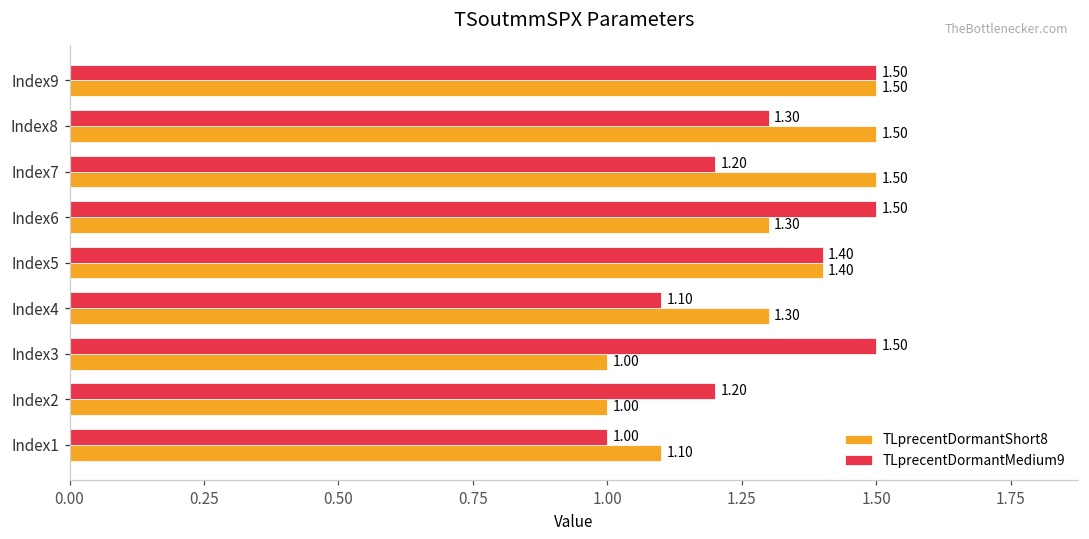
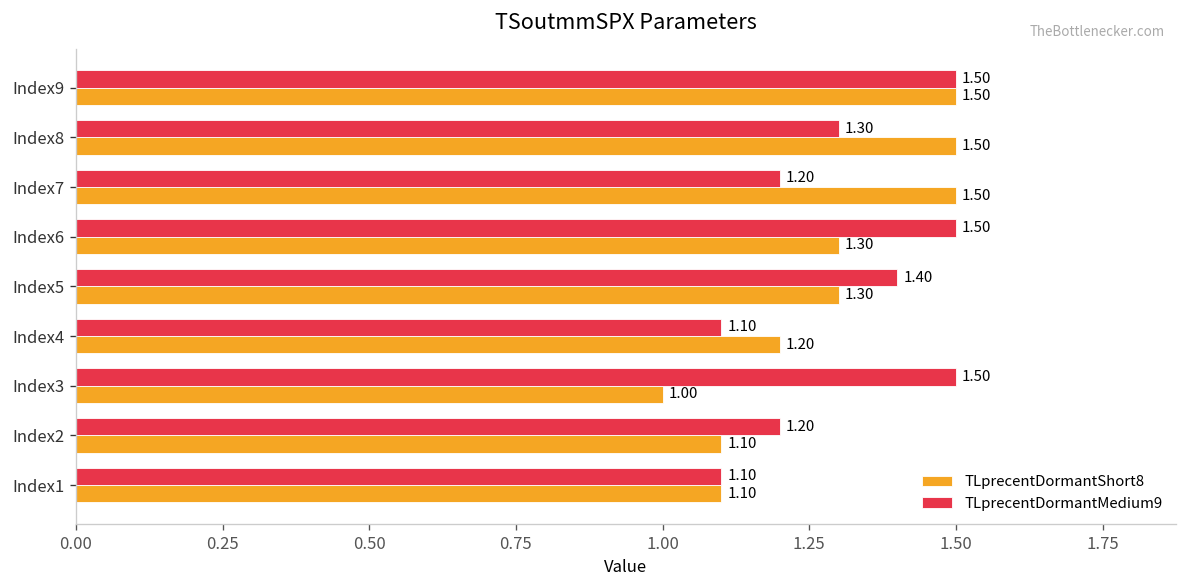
  {
    "TLprecentDormantShort8": {
      "Index9": 1.50,
      "Index8": 1.50,
      "Index7": 1.50,
      "Index6": 1.30,
-     "Index5": 1.40,
-     "Index4": 1.30,
+     "Index5": 1.30,
+     "Index4": 1.20,
      "Index3": 1.00,
-     "Index2": 1.00,
+     "Index2": 1.10,
      "Index1": 1.10
    },
    "TLprecentDormantMedium9": {
      "Index9": 1.50,
      "Index8": 1.30,
      "Index7": 1.20,
      "Index6": 1.50,
      "Index5": 1.40,
      "Index4": 1.10,
      "Index3": 1.50,
      "Index2": 1.20,
-     "Index1": 1.00
+     "Index1": 1.10
    }
  }
